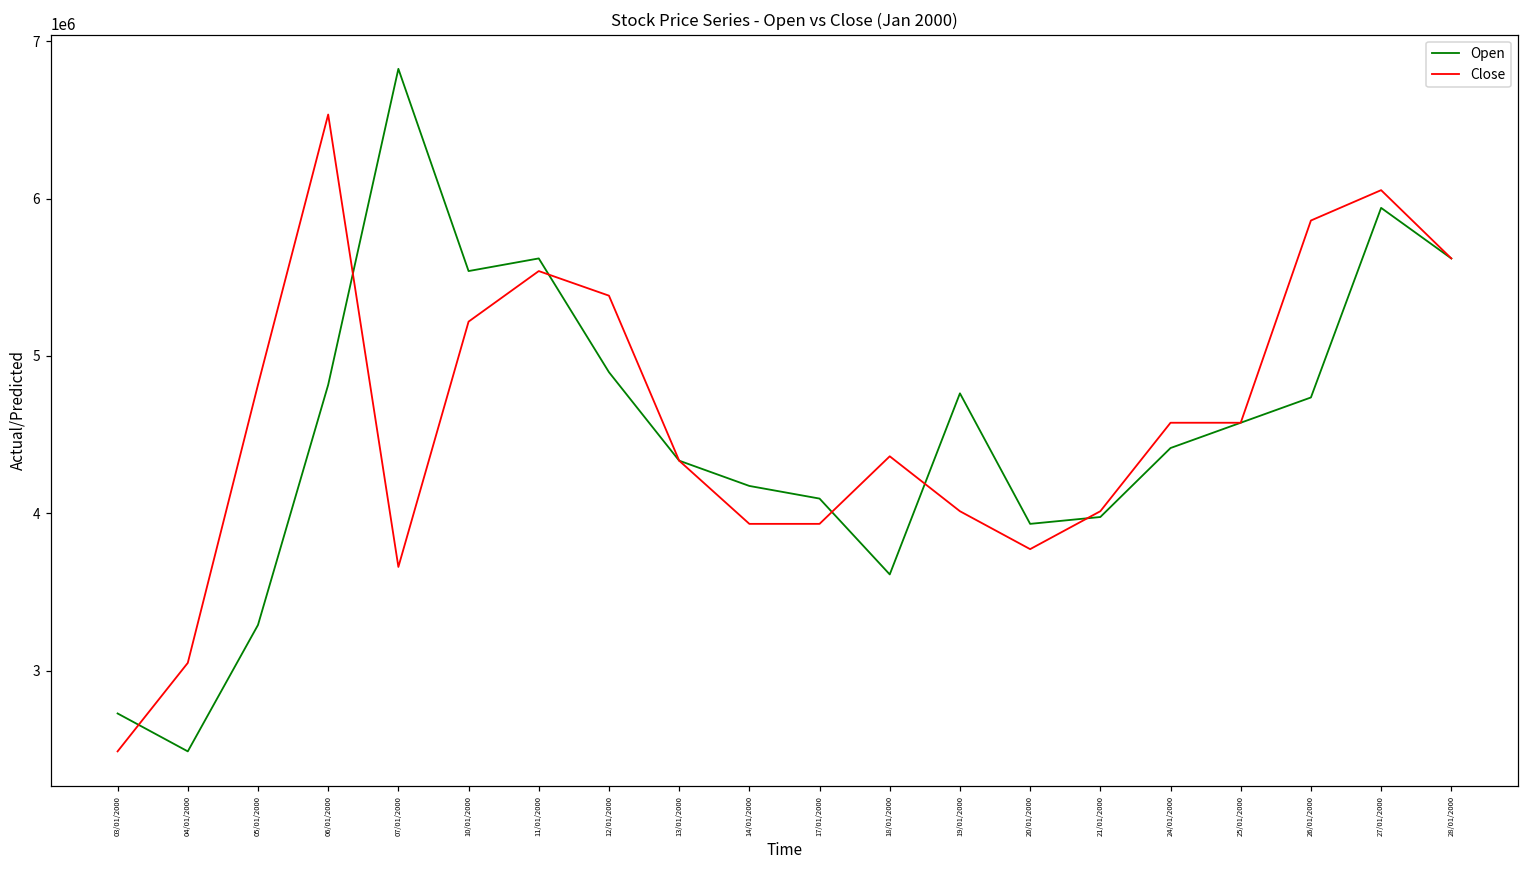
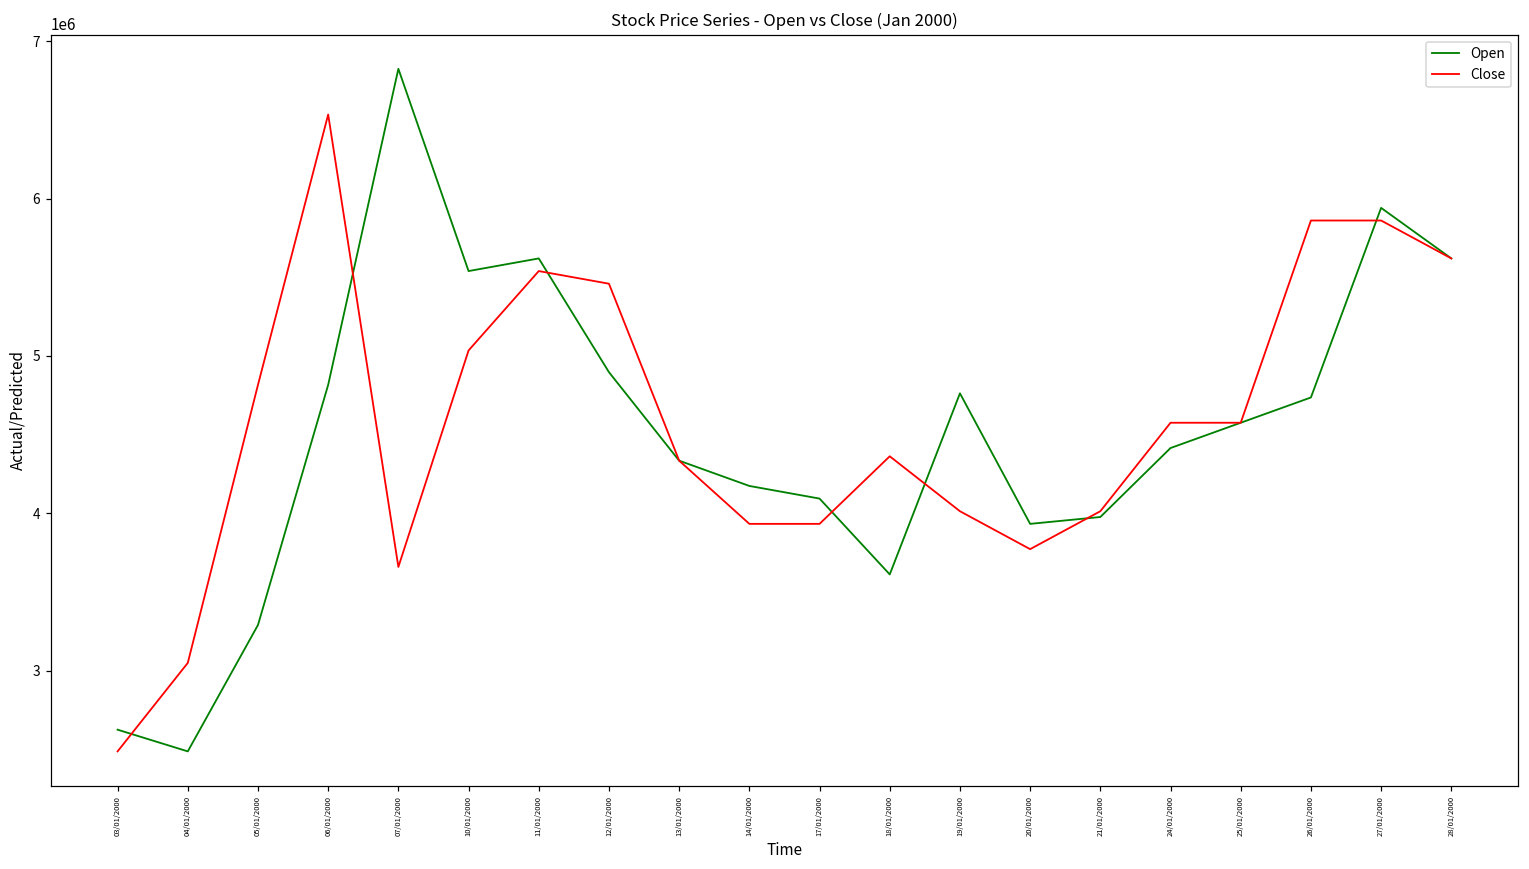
  {
    "Open": {
-     "03/01/2000": 2730000,
+     "03/01/2000": 2630000,
      "04/01/2000": 2490000,
      "05/01/2000": 3290000,
      "06/01/2000": 4820000,
      "07/01/2000": 6820000,
      "10/01/2000": 5540000,
      "11/01/2000": 5620000,
      "12/01/2000": 4900000,
      "14/01/2000": 4170000,
      "17/01/2000": 4090000,
      "18/01/2000": 3610000,
      "19/01/2000": 4760000,
      "20/01/2000": 3930000,
      "21/01/2000": 3980000,
      "24/01/2000": 4420000,
      "26/01/2000": 4740000,
      "27/01/2000": 5940000
    },
    "Close": {
      "03/01/2000": 2490000,
      "04/01/2000": 3050000,
      "05/01/2000": 4820000,
      "06/01/2000": 6530000,
      "07/01/2000": 3660000,
-     "10/01/2000": 5220000,
+     "10/01/2000": 5040000,
      "11/01/2000": 5540000,
-     "12/01/2000": 5380000,
+     "12/01/2000": 5460000,
      "14/01/2000": 3930000,
      "17/01/2000": 3930000,
      "18/01/2000": 4360000,
      "19/01/2000": 4010000,
      "20/01/2000": 3770000,
      "21/01/2000": 4010000,
      "24/01/2000": 4580000,
      "26/01/2000": 5860000,
-     "27/01/2000": 6050000
+     "27/01/2000": 5860000
    }
  }
